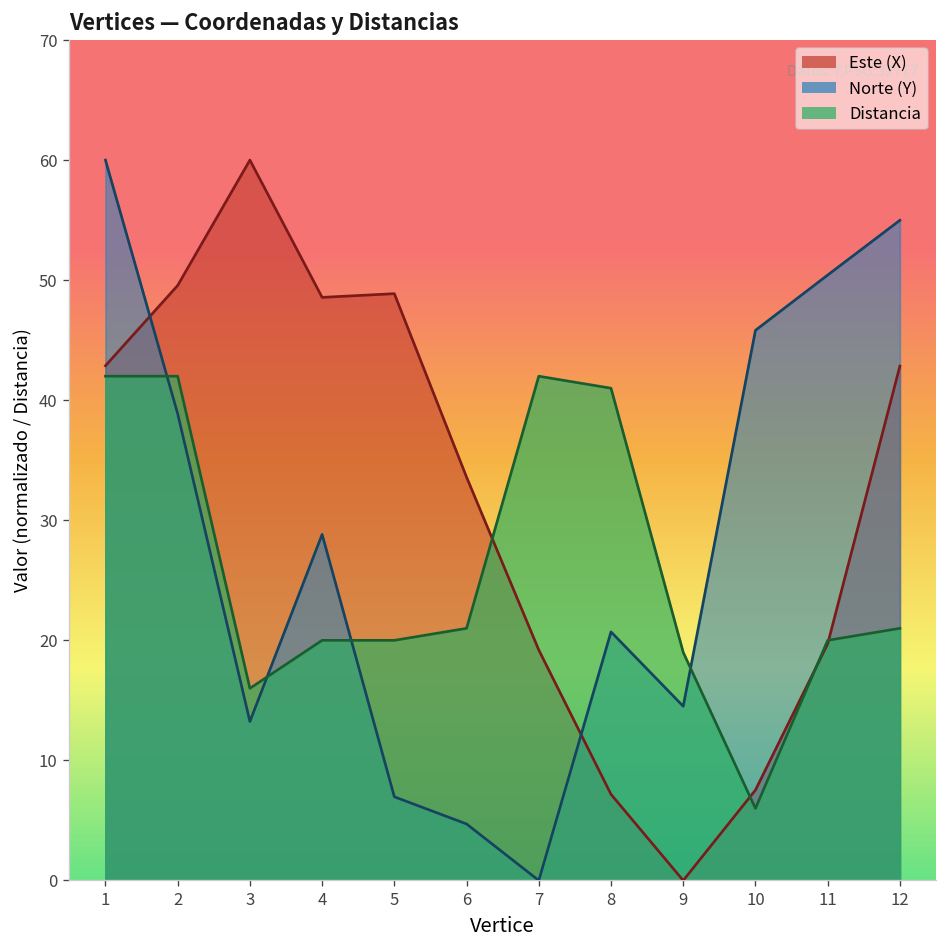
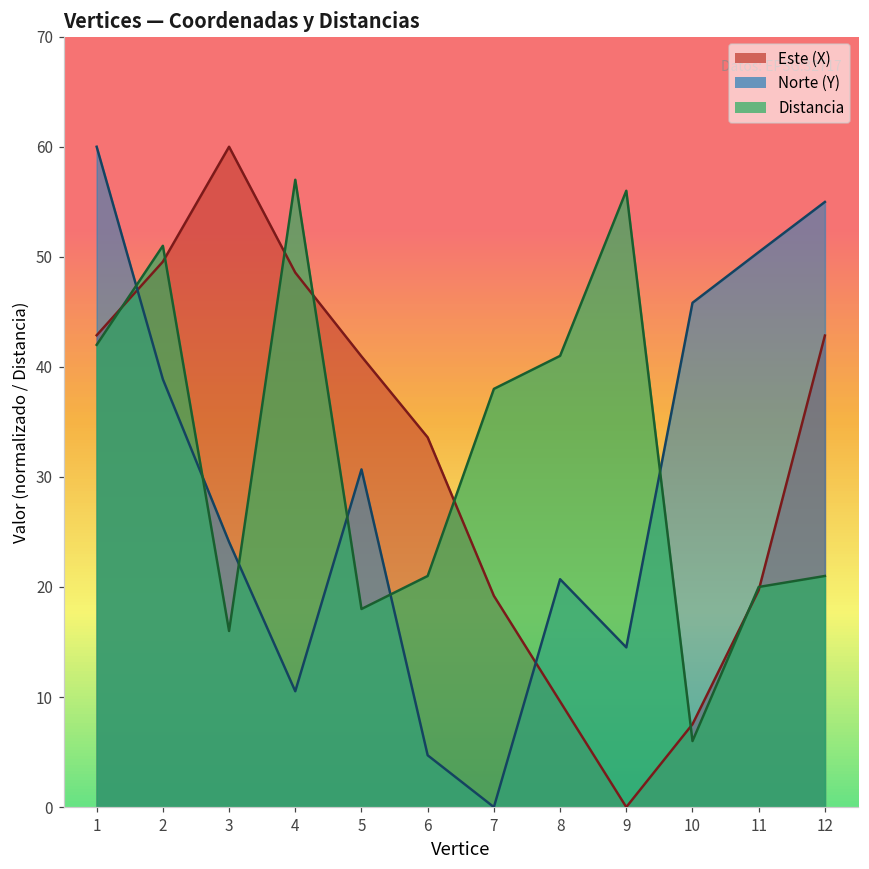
  {
    "Este (X)": {
      "1": 42.9,
      "2": 49.6,
      "3": 60.0,
      "4": 48.6,
-     "5": 48.9,
+     "5": 41.0,
      "6": 33.6,
      "7": 19.2,
-     "8": 7.2,
+     "8": 9.6,
      "9": 0.0,
      "10": 7.5,
      "11": 19.7,
      "12": 42.8
    },
    "Norte (Y)": {
      "1": 60.0,
      "2": 38.9,
-     "3": 13.2,
-     "4": 28.8,
-     "5": 7.0,
+     "3": 24.1,
+     "4": 10.5,
+     "5": 30.7,
      "6": 4.7,
      "7": 0.0,
      "8": 20.7,
      "9": 14.5,
      "10": 45.8,
      "11": 50.4,
      "12": 55.0
    },
    "Distancia": {
      "1": 42,
-     "2": 42,
+     "2": 51,
      "3": 16,
-     "4": 20,
-     "5": 20,
+     "4": 57,
+     "5": 18,
      "6": 21,
-     "7": 42,
+     "7": 38,
      "8": 41,
-     "9": 19,
+     "9": 56,
      "10": 6,
      "11": 20,
      "12": 21
    }
  }
